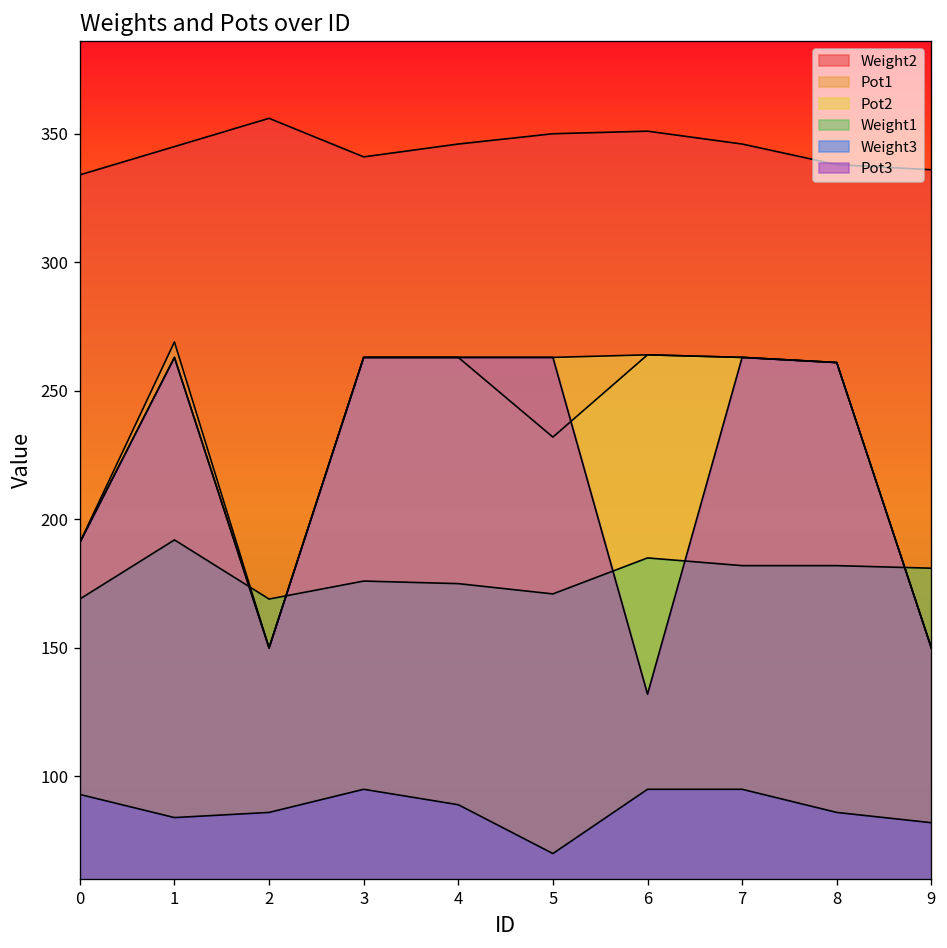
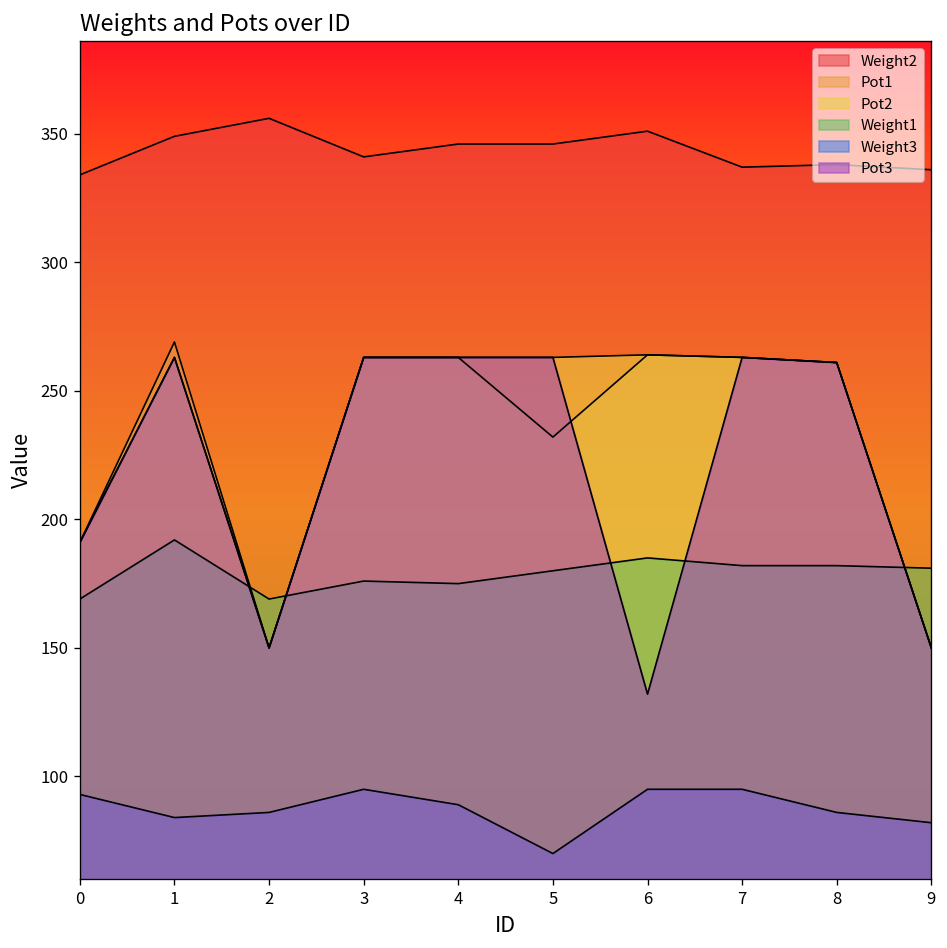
  {
    "Weight2": {
      "0": 334,
-     "1": 345,
+     "1": 349,
      "2": 356,
      "3": 341,
      "4": 346,
-     "5": 350,
+     "5": 346,
      "6": 351,
-     "7": 346,
+     "7": 337,
      "9": 336
    },
    "Weight1": {
      "0": 169,
      "1": 192,
      "2": 169,
      "3": 176,
      "4": 175,
-     "5": 171,
+     "5": 180,
      "6": 185,
      "7": 182,
      "8": 182,
      "9": 181
    },
    "Weight3": {
      "0": 93,
      "1": 84,
      "2": 86,
      "3": 95,
      "4": 89,
      "5": 70,
      "6": 95,
      "7": 95,
      "8": 86,
      "9": 82
    },
    "Pot3": {
      "6": 132
    }
  }
